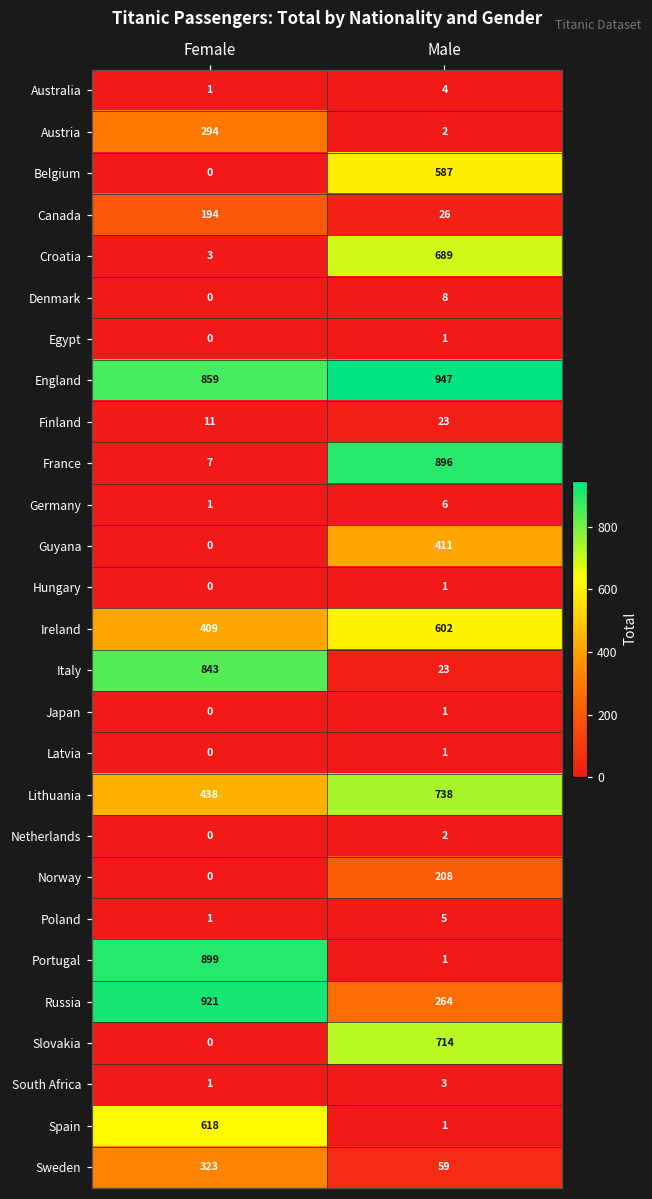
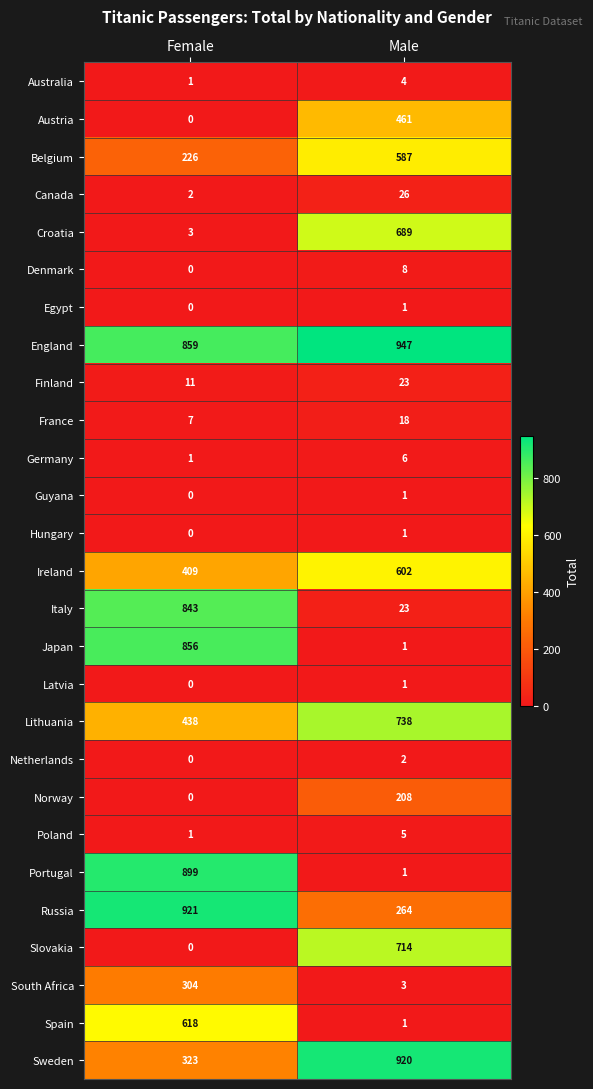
  {
    "Australia": {
      "Female": 1,
      "Male": 4
    },
    "Austria": {
-     "Female": 294,
-     "Male": 2
+     "Female": 0,
+     "Male": 461
    },
    "Belgium": {
-     "Female": 0,
+     "Female": 226,
      "Male": 587
    },
    "Canada": {
-     "Female": 194,
+     "Female": 2,
      "Male": 26
    },
    "Croatia": {
      "Female": 3,
      "Male": 689
    },
    "Denmark": {
      "Female": 0,
      "Male": 8
    },
    "Egypt": {
      "Female": 0,
      "Male": 1
    },
    "England": {
      "Female": 859,
      "Male": 947
    },
    "Finland": {
      "Female": 11,
      "Male": 23
    },
    "France": {
      "Female": 7,
-     "Male": 896
+     "Male": 18
    },
    "Germany": {
      "Female": 1,
      "Male": 6
    },
    "Guyana": {
      "Female": 0,
-     "Male": 411
+     "Male": 1
    },
    "Hungary": {
      "Female": 0,
      "Male": 1
    },
    "Ireland": {
      "Female": 409,
      "Male": 602
    },
    "Italy": {
      "Female": 843,
      "Male": 23
    },
    "Japan": {
-     "Female": 0,
+     "Female": 856,
      "Male": 1
    },
    "Latvia": {
      "Female": 0,
      "Male": 1
    },
    "Lithuania": {
      "Female": 438,
      "Male": 738
    },
    "Netherlands": {
      "Female": 0,
      "Male": 2
    },
    "Norway": {
      "Female": 0,
      "Male": 208
    },
    "Poland": {
      "Female": 1,
      "Male": 5
    },
    "Portugal": {
      "Female": 899,
      "Male": 1
    },
    "Russia": {
      "Female": 921,
      "Male": 264
    },
    "Slovakia": {
      "Female": 0,
      "Male": 714
    },
    "South Africa": {
-     "Female": 1,
+     "Female": 304,
      "Male": 3
    },
    "Spain": {
      "Female": 618,
      "Male": 1
    },
    "Sweden": {
      "Female": 323,
-     "Male": 59
+     "Male": 920
    }
  }
